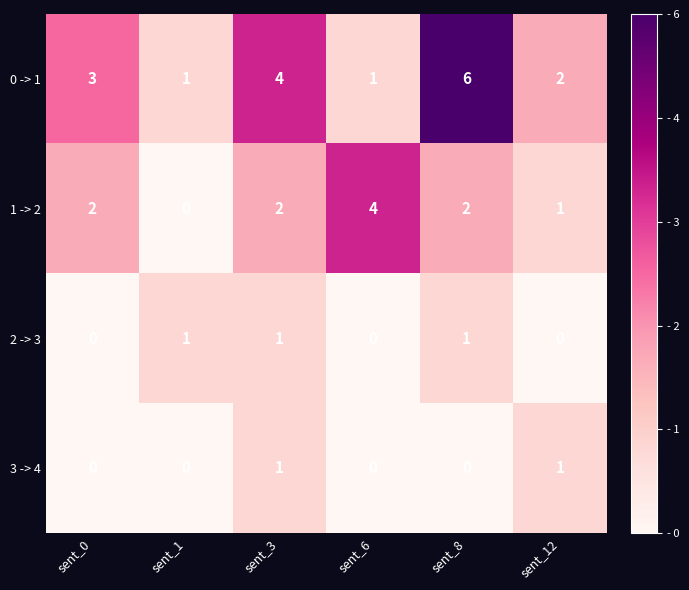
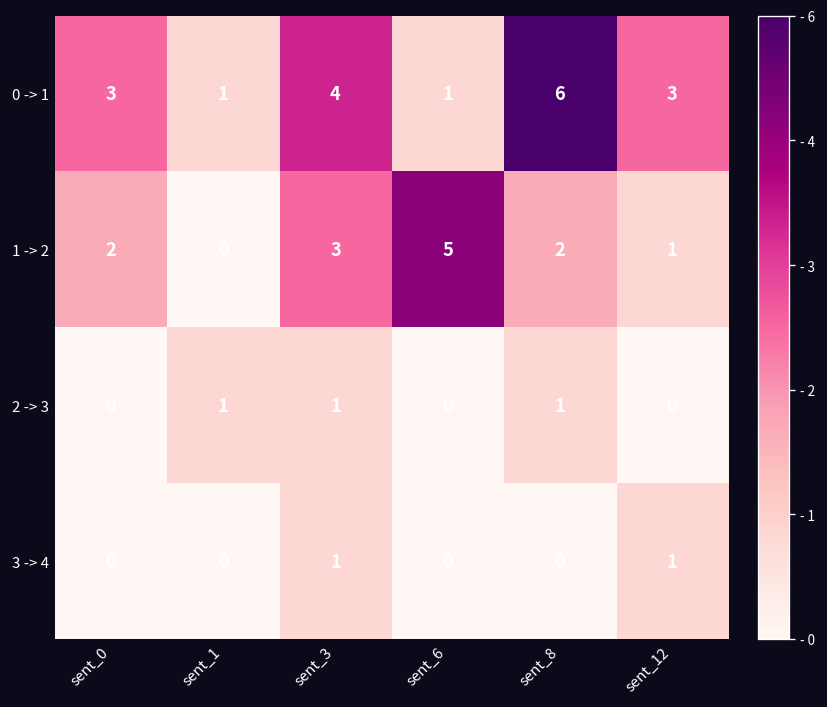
  {
    "0 -> 1": {
      "sent_0": 3,
      "sent_3": 4,
      "sent_8": 6,
-     "sent_12": 2
+     "sent_12": 3
    },
    "1 -> 2": {
      "sent_0": 2,
-     "sent_3": 2,
-     "sent_6": 4,
+     "sent_3": 3,
+     "sent_6": 5,
      "sent_8": 2
    }
  }
